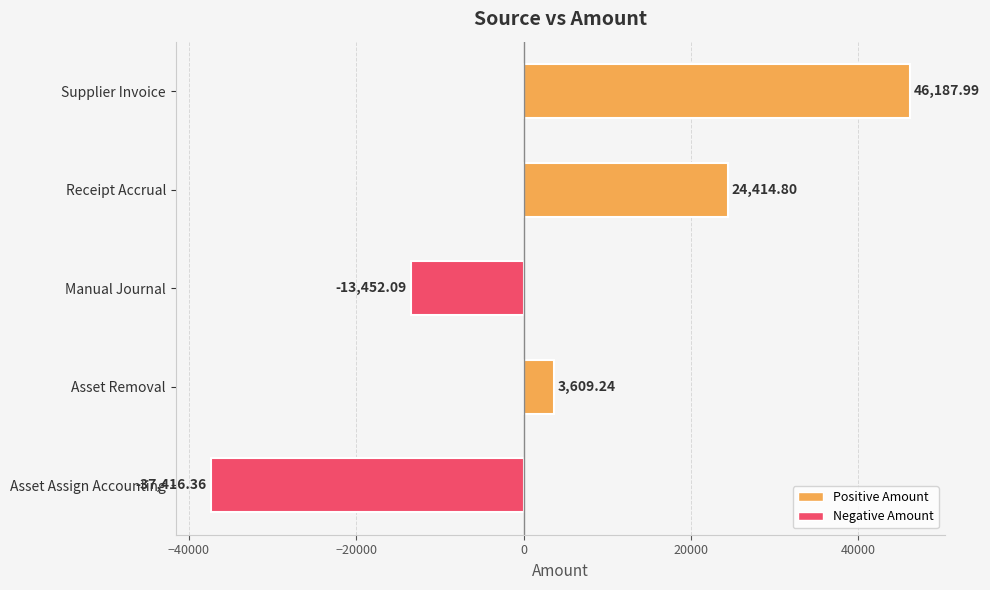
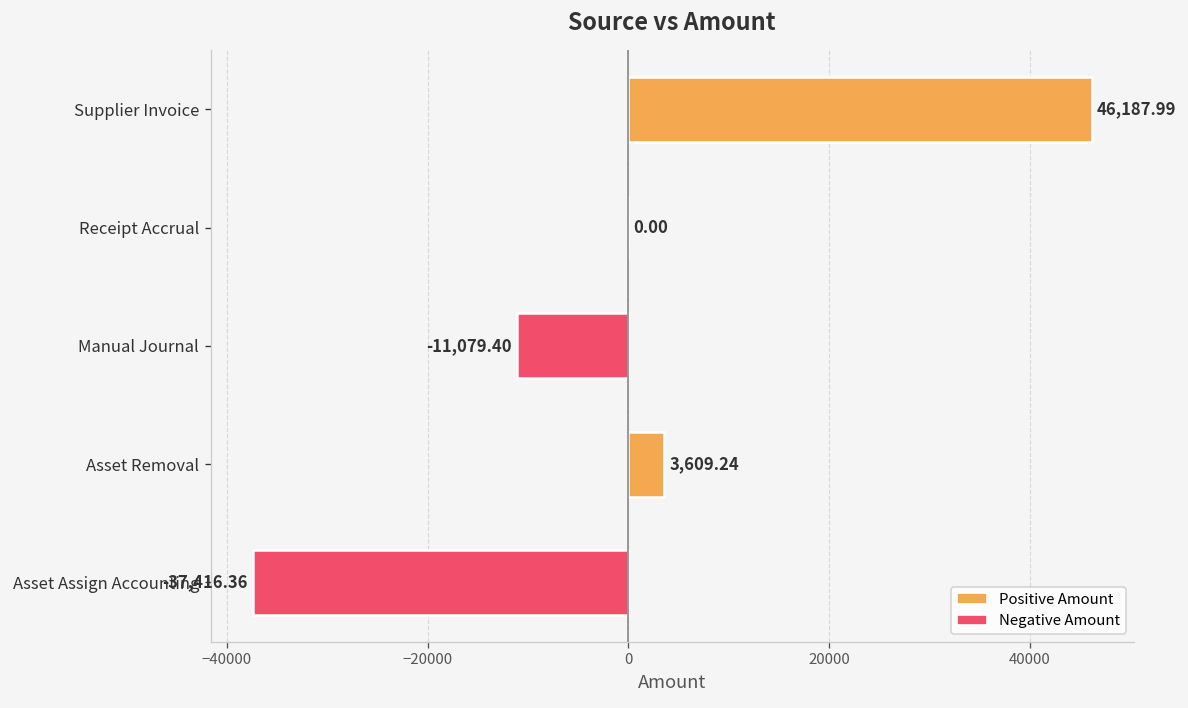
  {
    "Supplier Invoice": "46,187.99",
-   "Receipt Accrual": "24,414.80",
-   "Manual Journal": "-13,452.09",
+   "Receipt Accrual": "0.00",
+   "Manual Journal": "-11,079.40",
    "Asset Removal": "3,609.24",
    "Asset Assign Accounting": "-37,416.36"
  }
